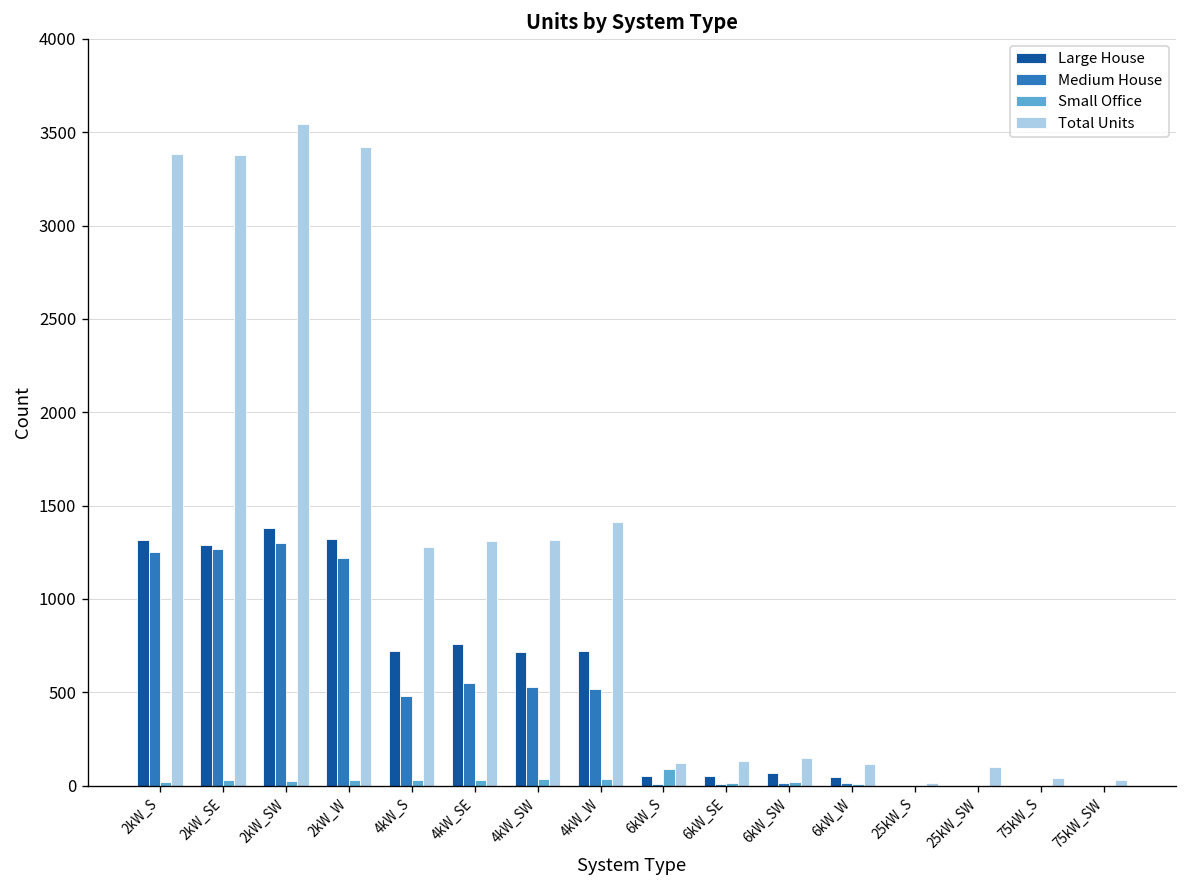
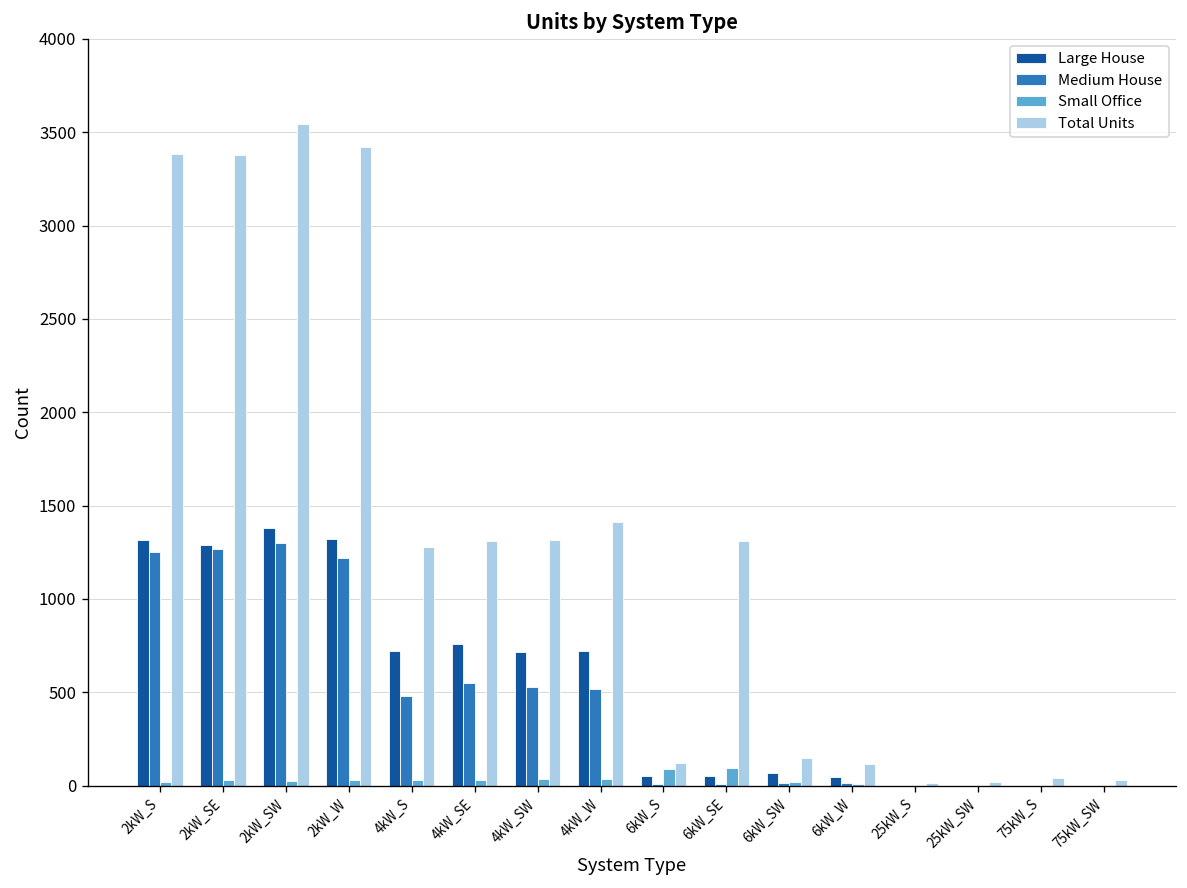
  {
    "Small Office": {
      "2kW_S": 20,
      "2kW_SE": 30,
      "2kW_SW": 30,
      "2kW_W": 30,
      "4kW_S": 30,
      "4kW_SE": 30,
      "4kW_SW": 40,
      "4kW_W": 30,
      "6kW_S": 90,
-     "6kW_SE": 10,
+     "6kW_SE": 100,
      "6kW_SW": 20,
      "25kW_S": 0,
      "25kW_SW": 0,
      "75kW_S": 0,
      "75kW_SW": 0
    },
    "Total Units": {
      "2kW_S": 3380,
      "2kW_SE": 3380,
      "2kW_SW": 3540,
      "2kW_W": 3420,
      "4kW_S": 1280,
      "4kW_SE": 1310,
      "4kW_SW": 1320,
      "4kW_W": 1410,
      "6kW_S": 120,
-     "6kW_SE": 130,
+     "6kW_SE": 1310,
      "6kW_SW": 150,
      "6kW_W": 110,
-     "25kW_SW": 100,
+     "25kW_SW": 20,
      "75kW_S": 40,
      "75kW_SW": 30
    }
  }
